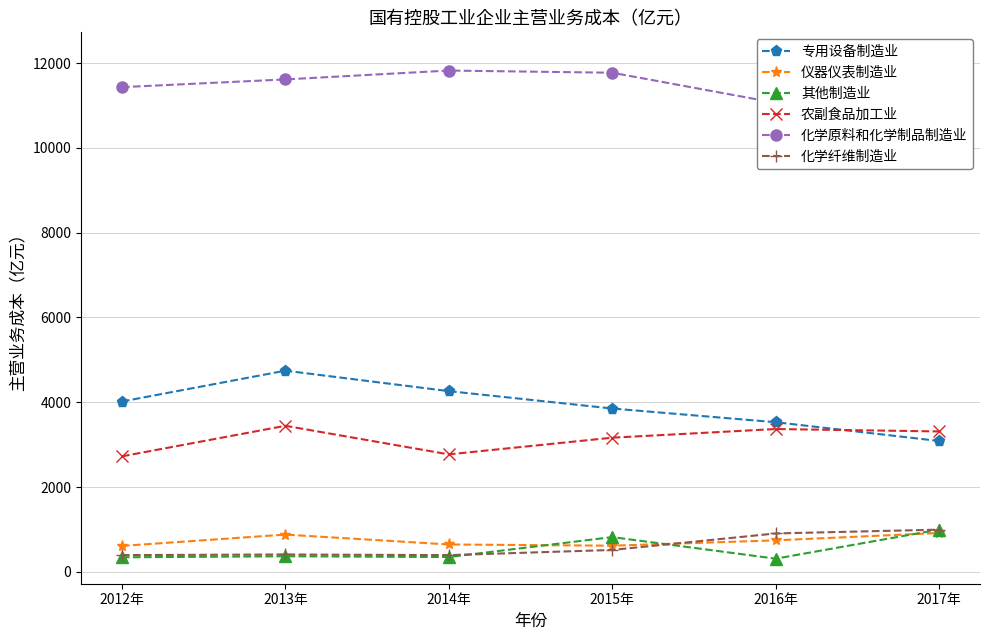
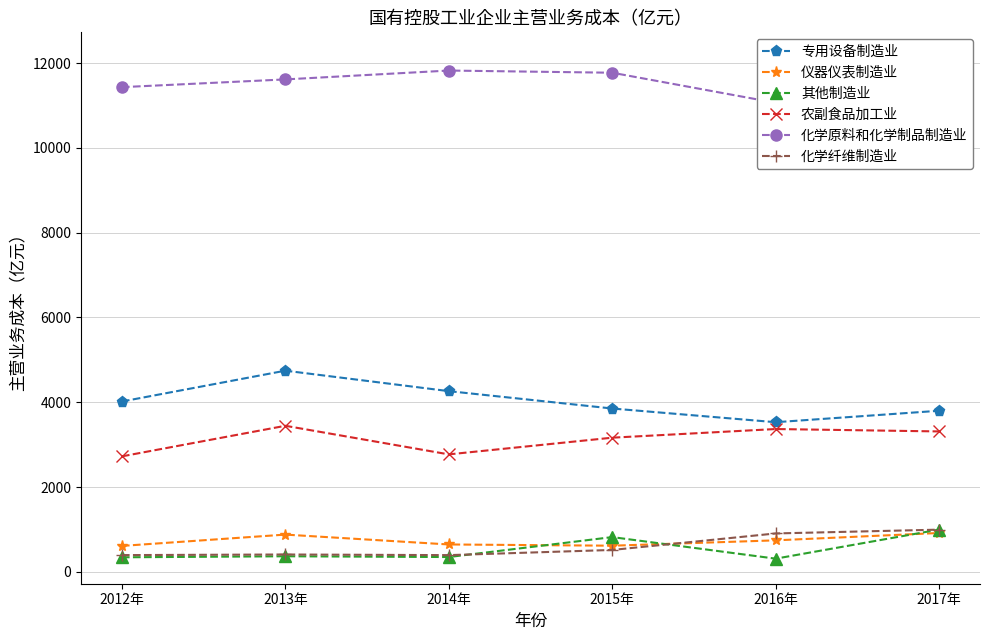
  {
    "专用设备制造业": {
      "2012年": 4000,
      "2013年": 4700,
      "2014年": 4300,
      "2015年": 3900,
      "2016年": 3500,
-     "2017年": 3100
+     "2017年": 3800
    },
    "仪器仪表制造业": {
      "2012年": 600,
      "2013年": 900,
      "2014年": 600,
      "2015年": 600,
      "2016年": 700,
      "2017年": 900
    },
    "其他制造业": {
      "2015年": 800,
      "2016年": 300
    },
    "农副食品加工业": {
      "2012年": 2700,
      "2013年": 3400,
      "2014年": 2800,
      "2015年": 3200,
      "2016年": 3400,
      "2017年": 3300
    },
    "化学原料和化学制品制造业": {
      "2012年": 11400,
      "2013年": 11600,
      "2014年": 11800,
      "2015年": 11800
    },
    "化学纤维制造业": {
      "2015年": 500,
      "2016年": 900
    }
  }
